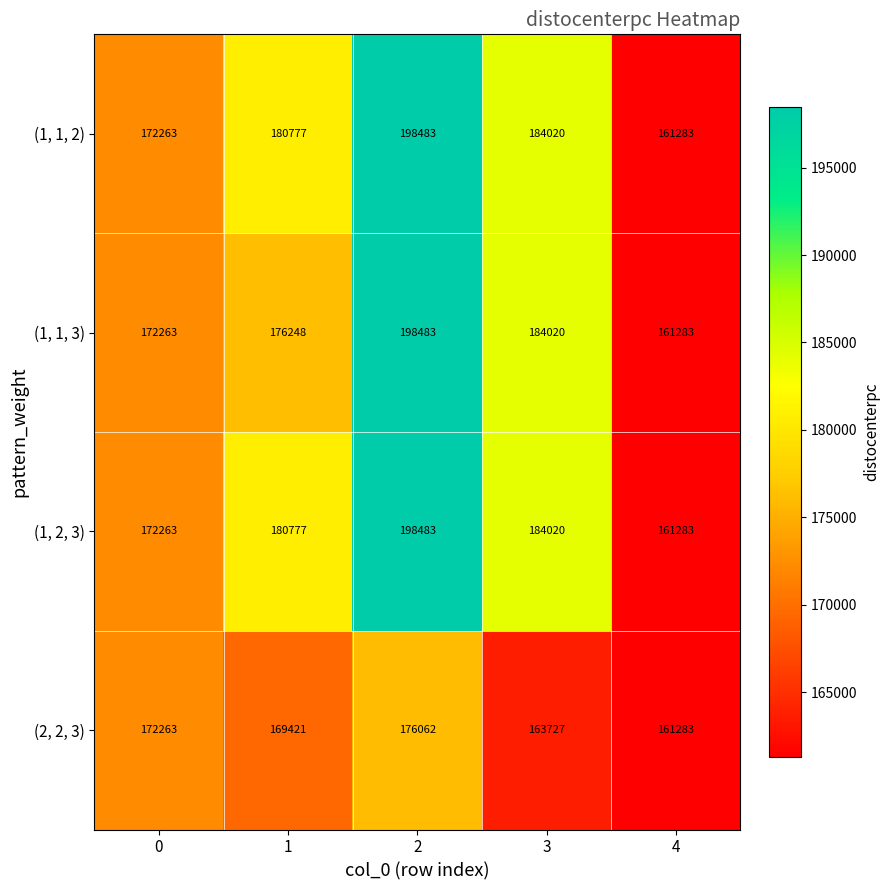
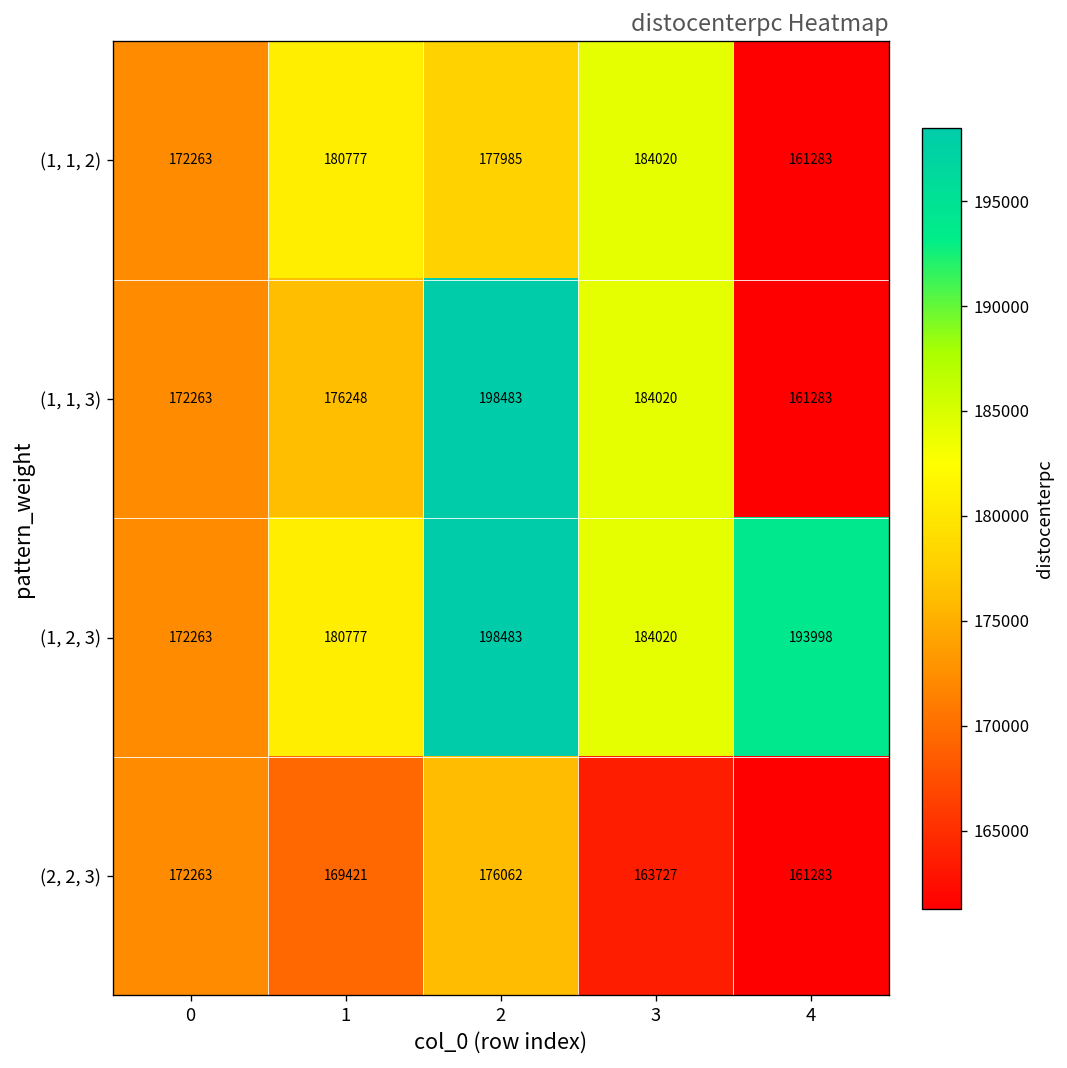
  {
    "(1, 1, 2)": {
      "0": 172263,
      "1": 180777,
-     "2": 198483,
+     "2": 177985,
      "3": 184020,
      "4": 161283
    },
    "(1, 1, 3)": {
      "0": 172263,
      "1": 176248,
      "2": 198483,
      "3": 184020,
      "4": 161283
    },
    "(1, 2, 3)": {
      "0": 172263,
      "1": 180777,
      "2": 198483,
      "3": 184020,
-     "4": 161283
+     "4": 193998
    },
    "(2, 2, 3)": {
      "0": 172263,
      "1": 169421,
      "2": 176062,
      "3": 163727,
      "4": 161283
    }
  }
